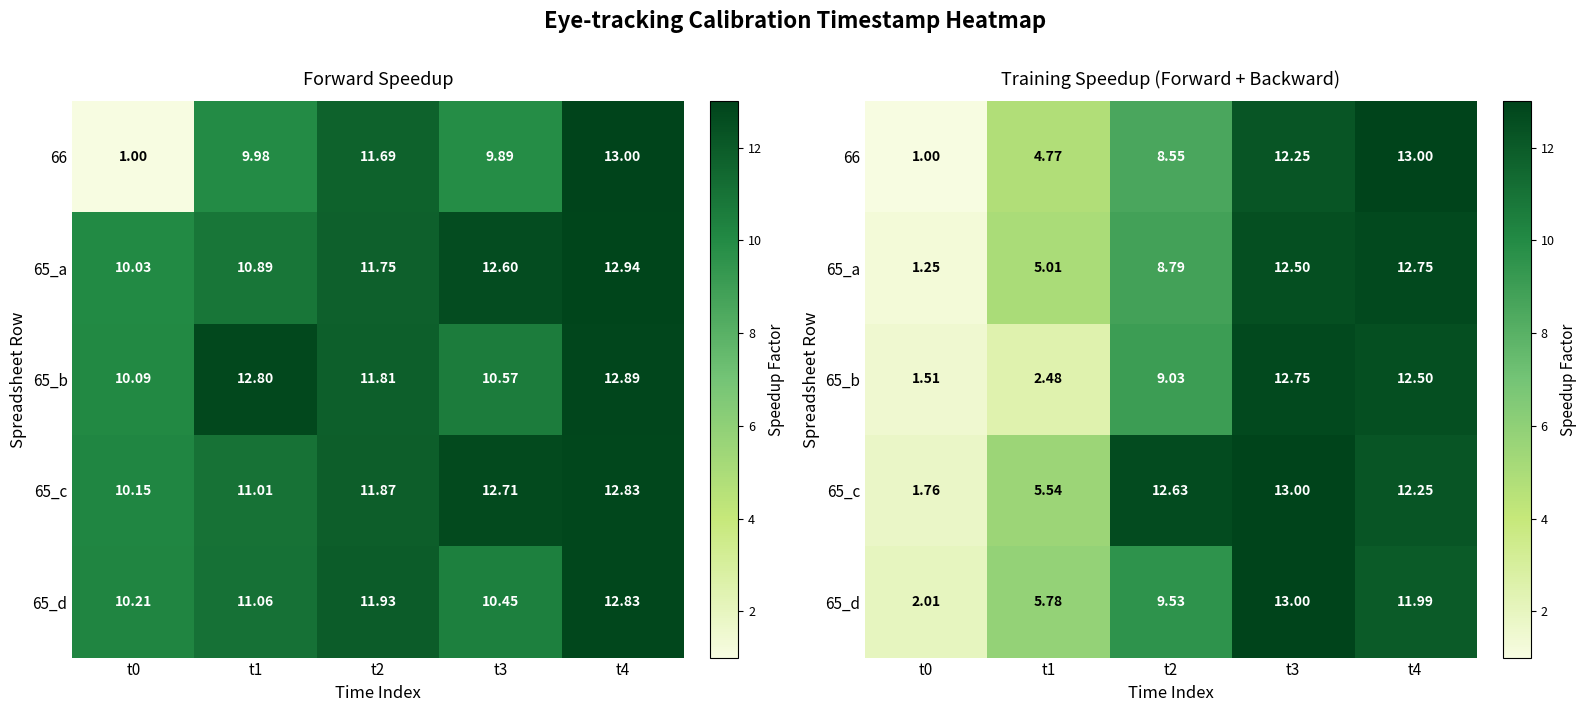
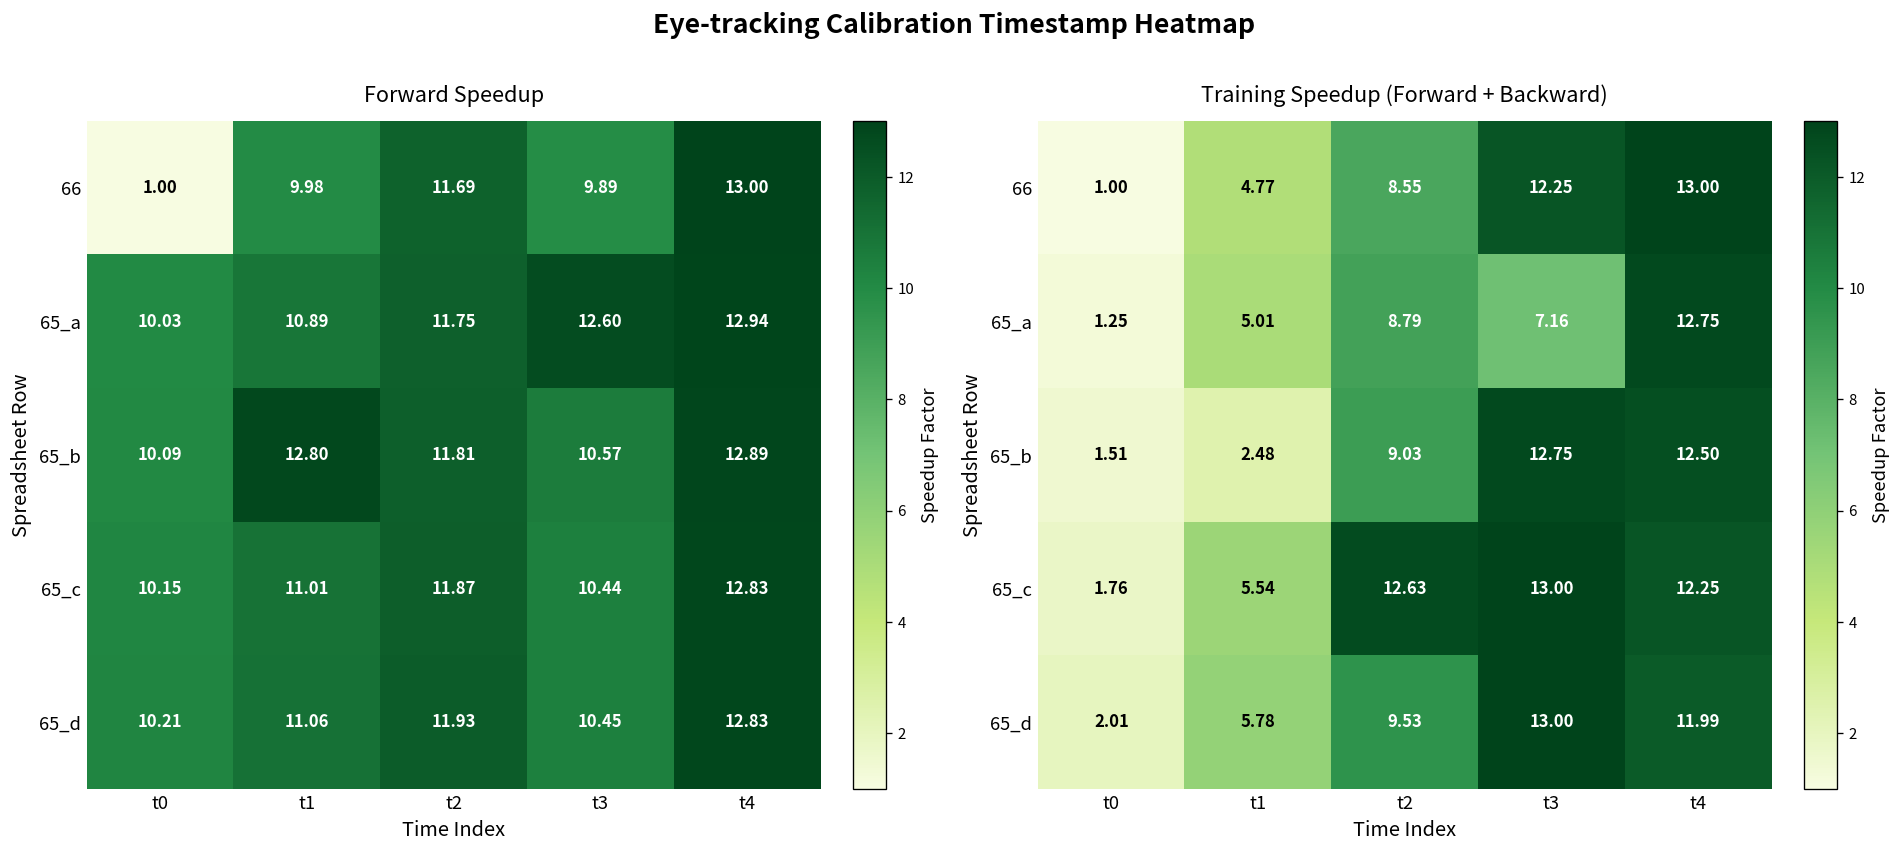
  {
    "Forward Speedup": {
      "66": {
        "t0": 1.00,
        "t1": 9.98,
        "t2": 11.69,
        "t3": 9.89,
        "t4": 13.00
      },
      "65_a": {
        "t0": 10.03,
        "t1": 10.89,
        "t2": 11.75,
        "t3": 12.60,
        "t4": 12.94
      },
      "65_b": {
        "t0": 10.09,
        "t1": 12.80,
        "t2": 11.81,
        "t3": 10.57,
        "t4": 12.89
      },
      "65_c": {
        "t0": 10.15,
        "t1": 11.01,
        "t2": 11.87,
-       "t3": 12.71,
+       "t3": 10.44,
        "t4": 12.83
      },
      "65_d": {
        "t0": 10.21,
        "t1": 11.06,
        "t2": 11.93,
        "t3": 10.45,
        "t4": 12.83
      }
    },
    "Training Speedup (Forward + Backward)": {
      "66": {
        "t0": 1.00,
        "t1": 4.77,
        "t2": 8.55,
        "t3": 12.25,
        "t4": 13.00
      },
      "65_a": {
        "t0": 1.25,
        "t1": 5.01,
        "t2": 8.79,
-       "t3": 12.50,
+       "t3": 7.16,
        "t4": 12.75
      },
      "65_b": {
        "t0": 1.51,
        "t1": 2.48,
        "t2": 9.03,
        "t3": 12.75,
        "t4": 12.50
      },
      "65_c": {
        "t0": 1.76,
        "t1": 5.54,
        "t2": 12.63,
        "t3": 13.00,
        "t4": 12.25
      },
      "65_d": {
        "t0": 2.01,
        "t1": 5.78,
        "t2": 9.53,
        "t3": 13.00,
        "t4": 11.99
      }
    }
  }
